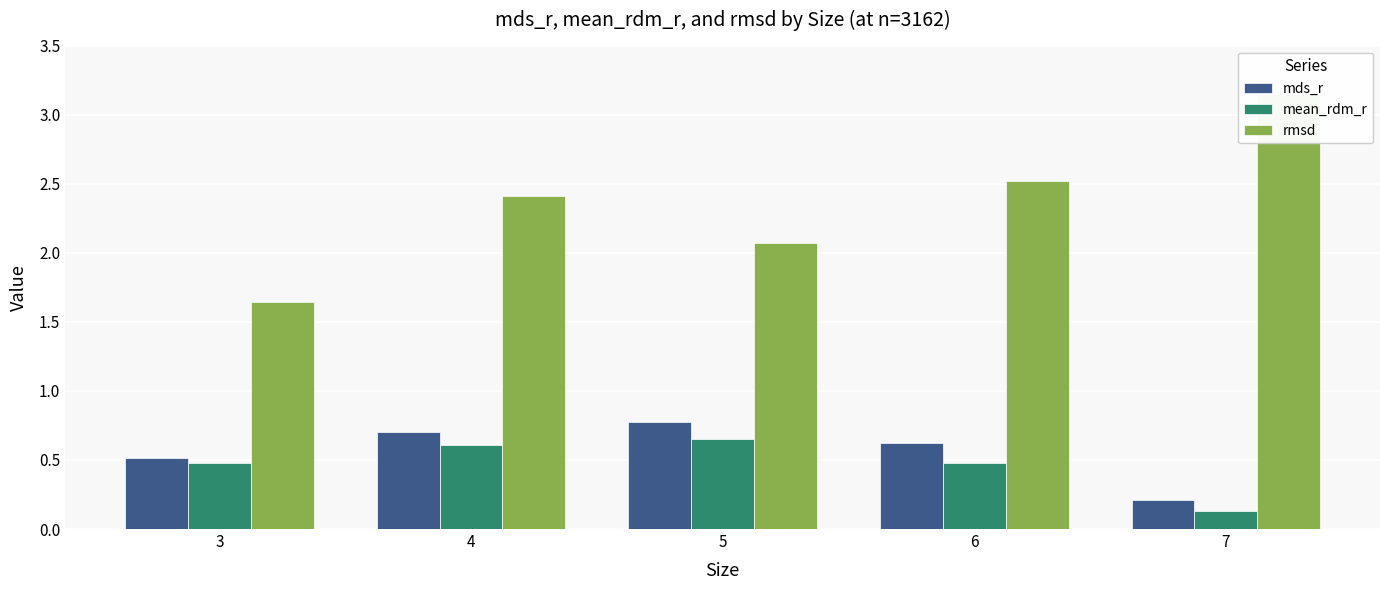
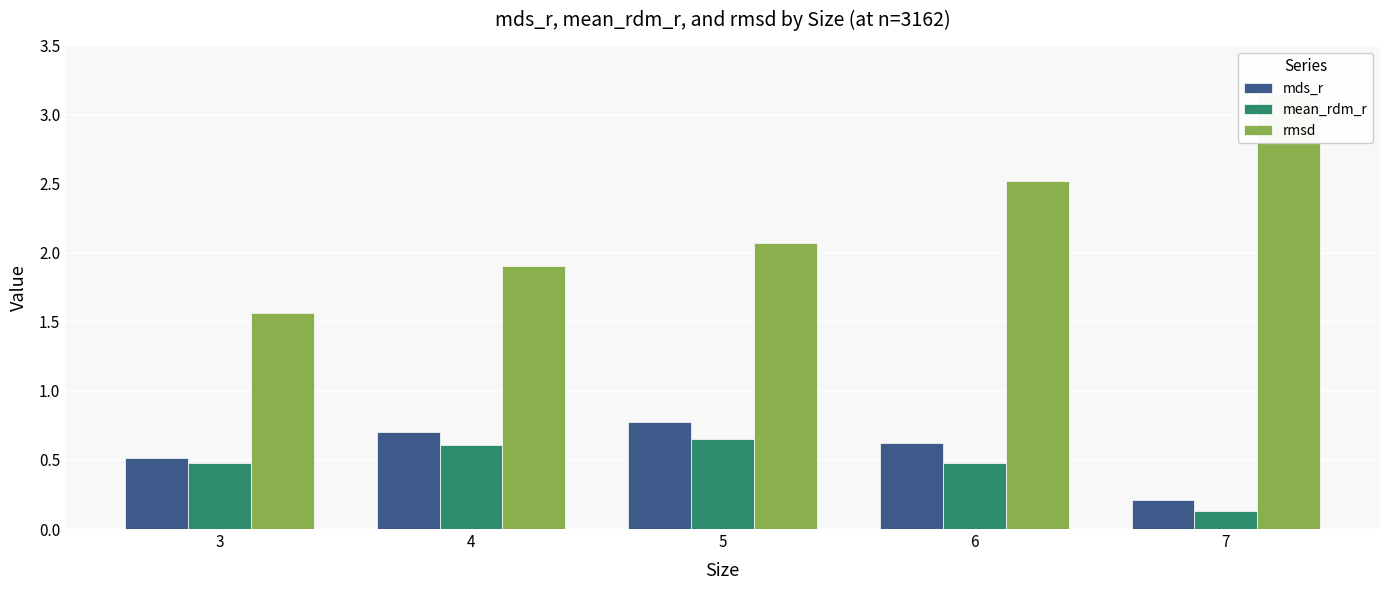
  {
    "rmsd": {
-     "3": 1.64,
-     "4": 2.41,
+     "3": 1.56,
+     "4": 1.91,
      "5": 2.07,
      "6": 2.52
    }
  }
